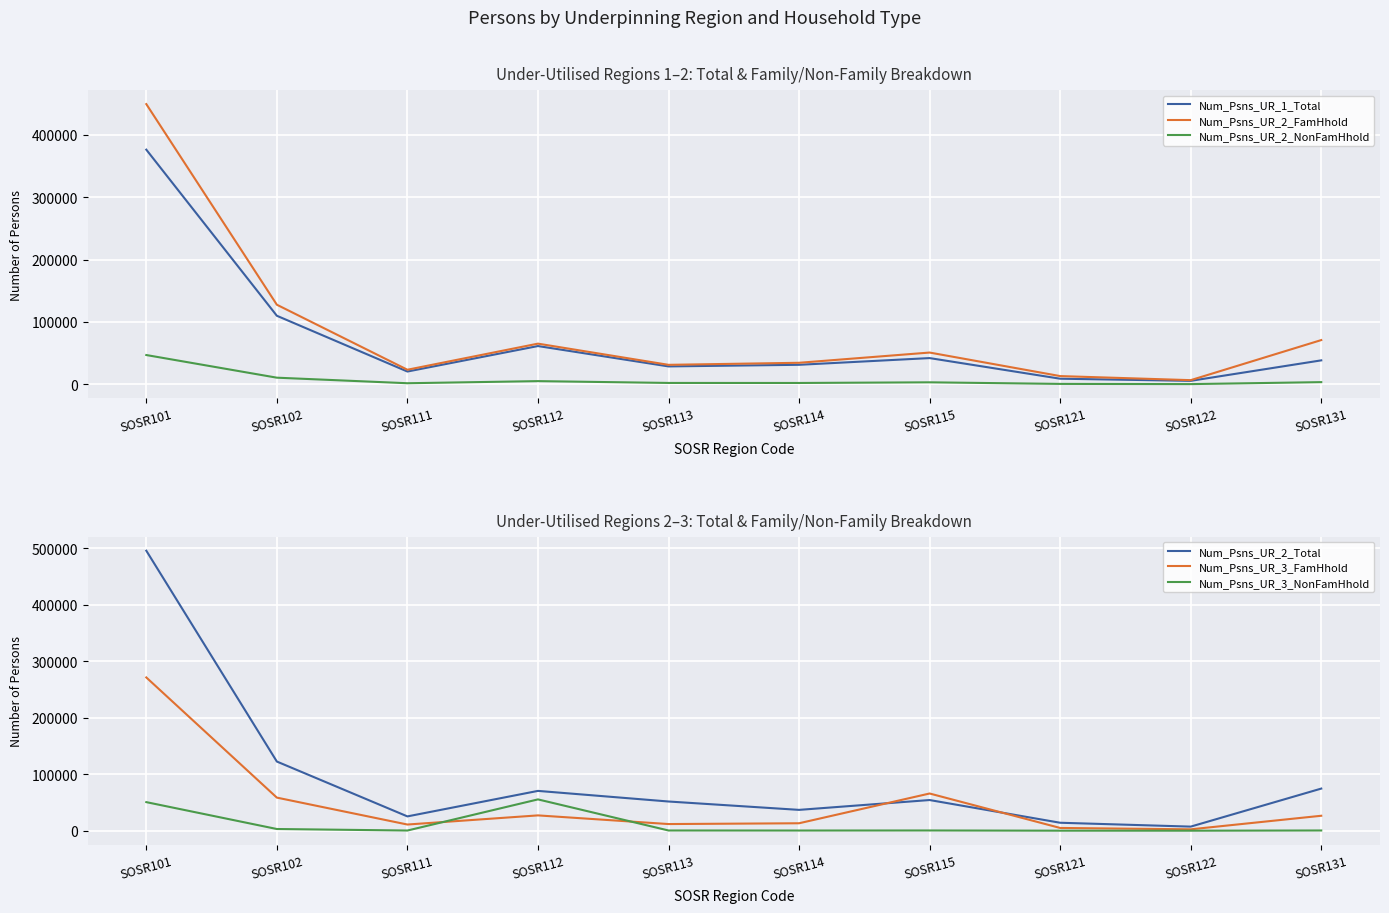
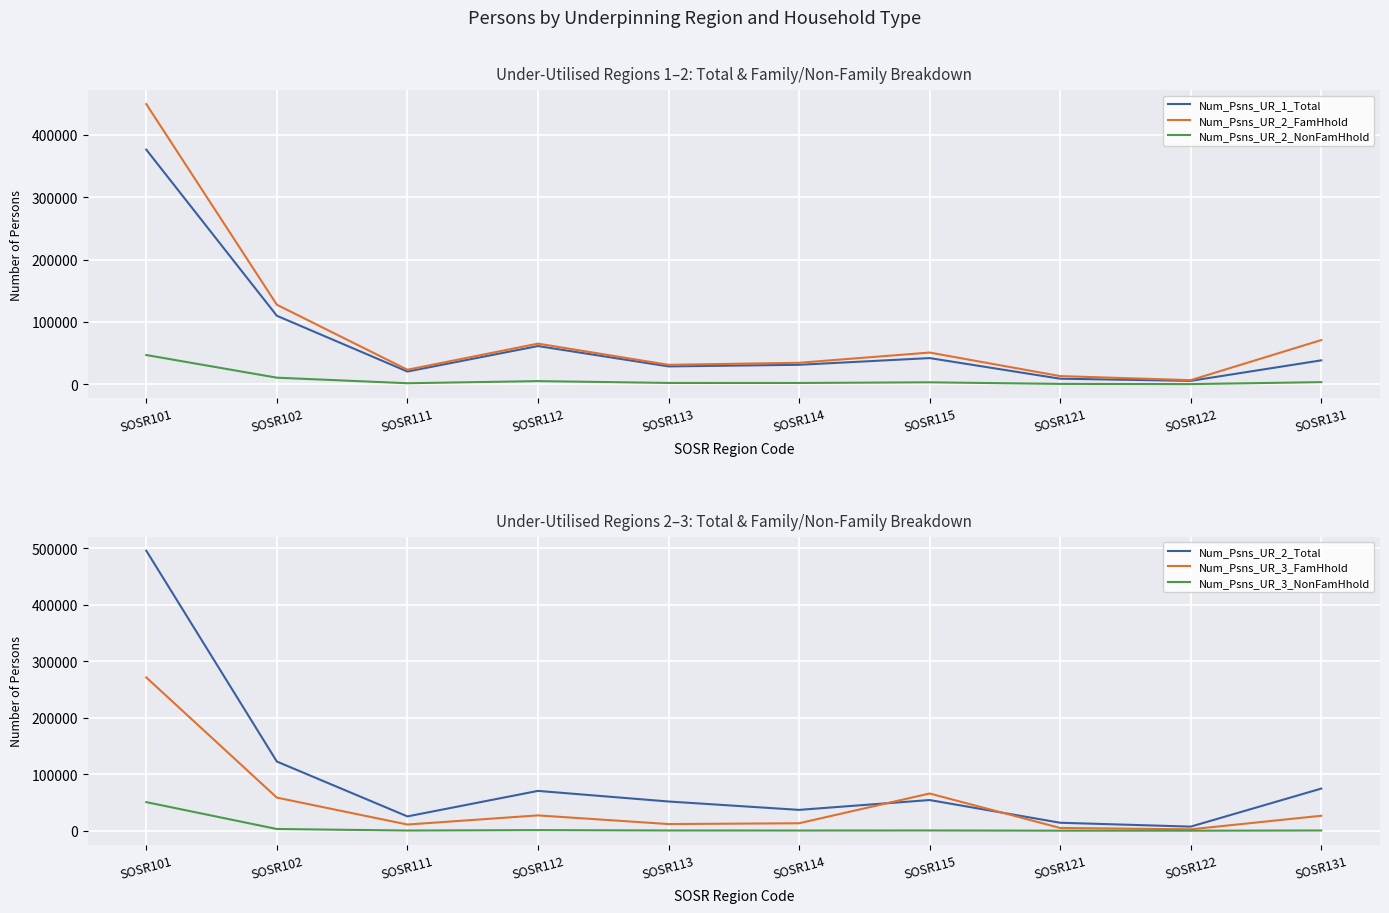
  {
    "Under-Utilised Regions 1–2: Total & Family/Non-Family Breakdown": {
      "Num_Psns_UR_1_Total": {
        "SOSR101": 380000,
        "SOSR102": 110000,
        "SOSR115": 40000,
        "SOSR121": 10000,
        "SOSR131": 40000
      },
      "Num_Psns_UR_2_FamHhold": {
        "SOSR101": 450000,
        "SOSR102": 130000,
        "SOSR115": 50000,
        "SOSR121": 10000,
        "SOSR131": 70000
      },
      "Num_Psns_UR_2_NonFamHhold": {
        "SOSR101": 50000,
        "SOSR102": 10000,
        "SOSR111": 0,
        "SOSR112": 10000,
        "SOSR113": 0,
        "SOSR114": 0,
        "SOSR115": 0,
        "SOSR121": 0,
        "SOSR122": 0,
        "SOSR131": 0
      }
    },
    "Under-Utilised Regions 2–3: Total & Family/Non-Family Breakdown": {
      "Num_Psns_UR_2_Total": {
        "SOSR101": 500000,
        "SOSR102": 120000,
        "SOSR111": 30000,
        "SOSR112": 70000,
        "SOSR113": 50000,
        "SOSR114": 40000,
        "SOSR115": 50000,
        "SOSR121": 10000,
        "SOSR122": 10000,
        "SOSR131": 70000
      },
      "Num_Psns_UR_3_FamHhold": {
        "SOSR101": 270000,
        "SOSR102": 60000,
        "SOSR111": 10000,
        "SOSR112": 30000,
        "SOSR113": 10000,
        "SOSR114": 10000,
        "SOSR115": 70000,
        "SOSR121": 0,
        "SOSR131": 30000
      },
      "Num_Psns_UR_3_NonFamHhold": {
        "SOSR101": 50000,
        "SOSR102": 0,
        "SOSR111": 0,
-       "SOSR112": 60000,
+       "SOSR112": 0,
        "SOSR113": 0,
        "SOSR114": 0,
        "SOSR115": 0,
        "SOSR121": 0,
        "SOSR131": 0
      }
    }
  }
